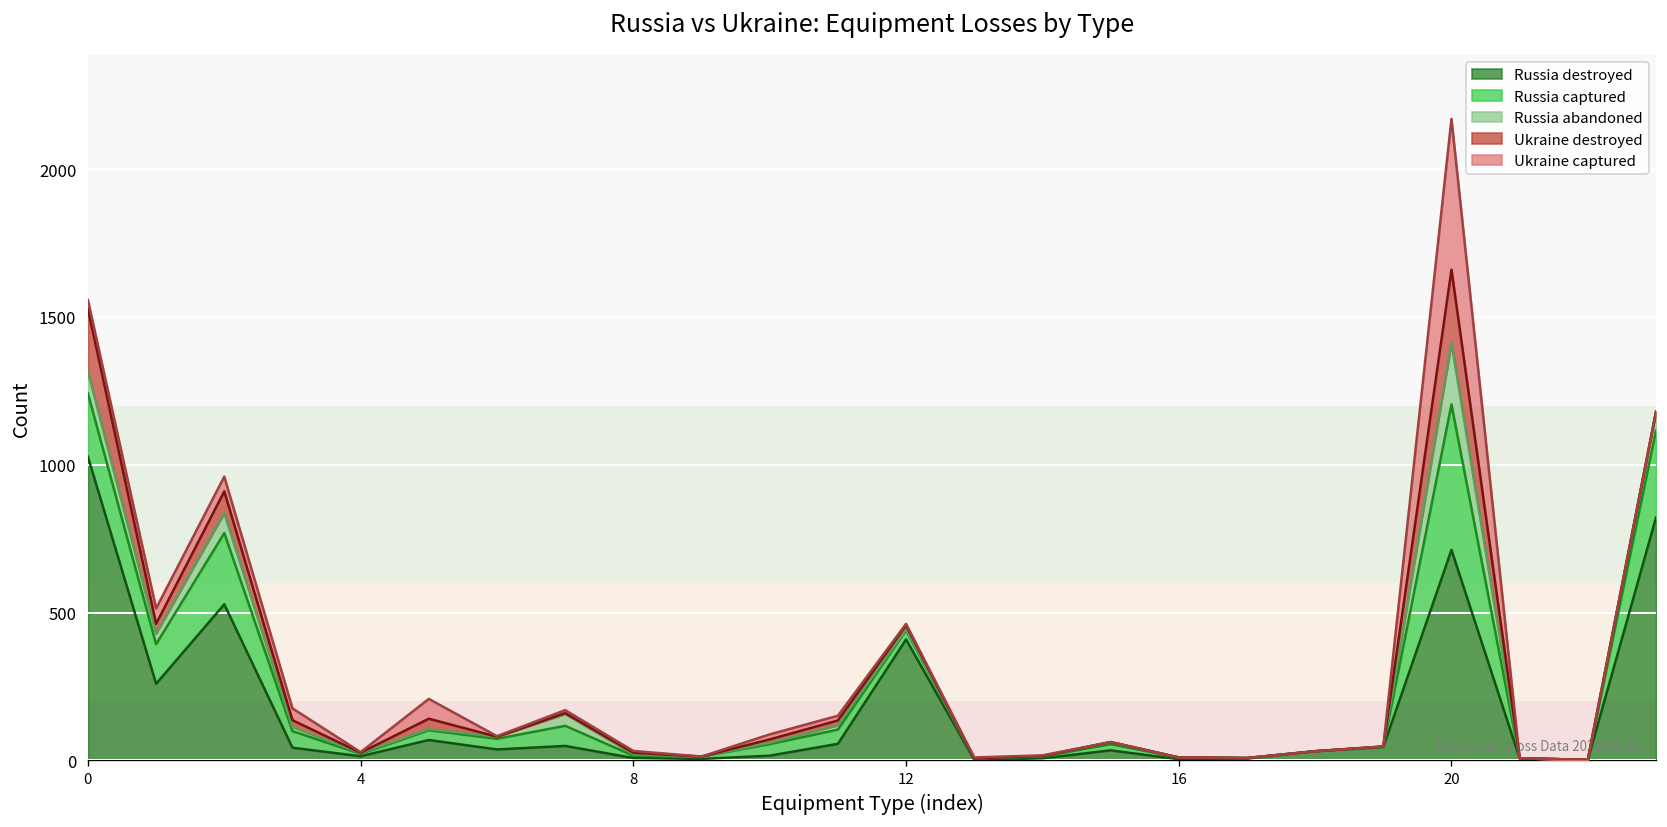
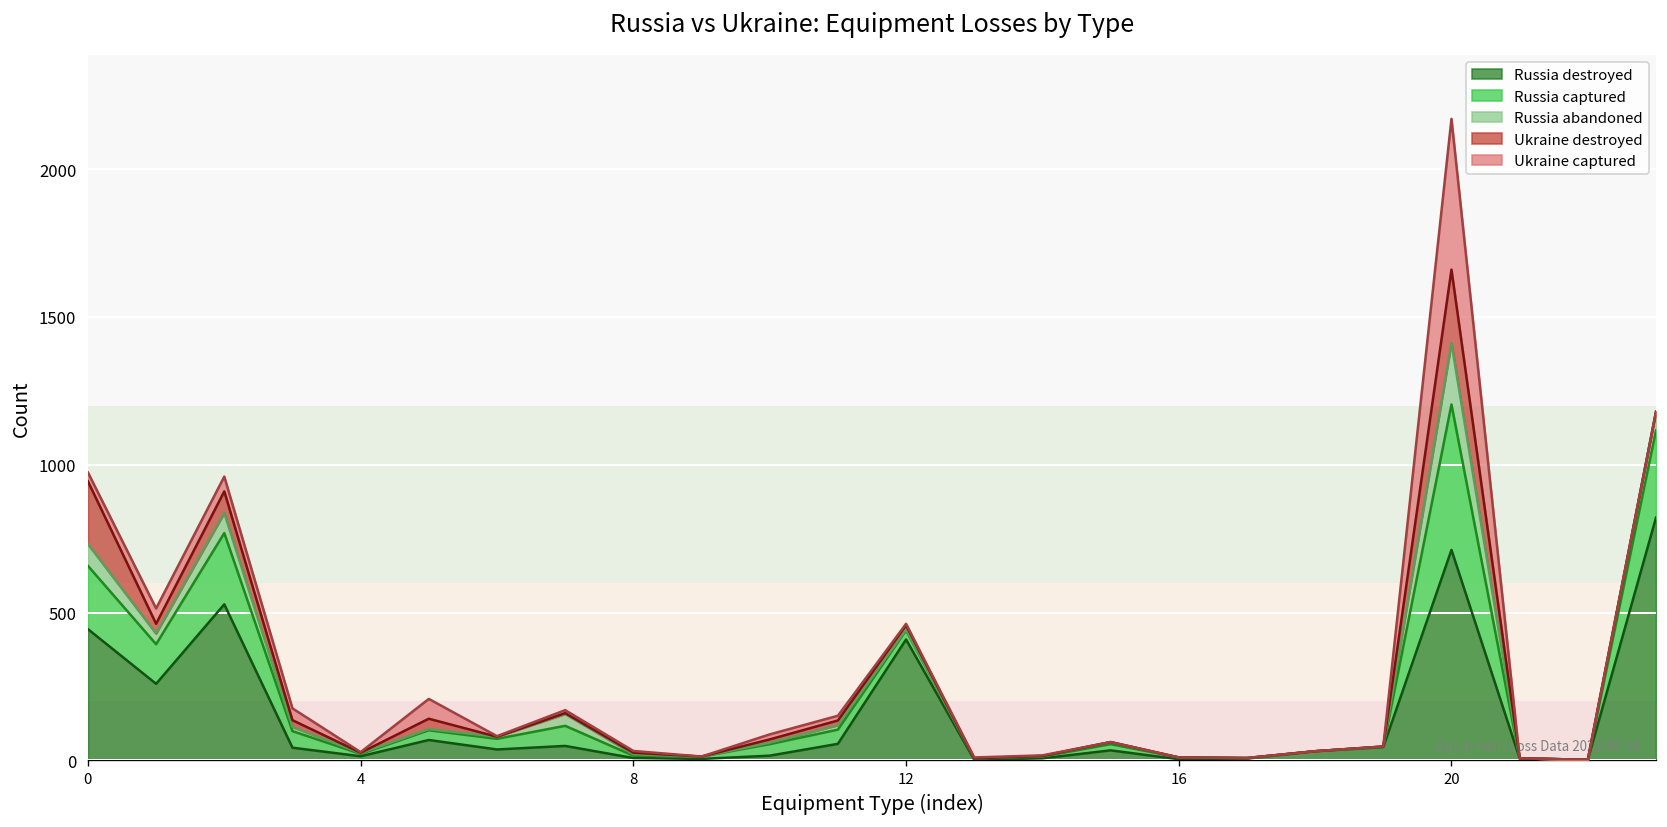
  {
    "Russia destroyed": {
-     "0": 1030,
+     "0": 440,
      "12": 410,
      "20": 710
    },
    "Russia captured": {
      "0": 210,
      "20": 490
    },
    "Russia abandoned": {
      "0": 70,
      "20": 210
    },
    "Ukraine destroyed": {
      "0": 210,
      "20": 250
    },
    "Ukraine captured": {
      "0": 30,
      "20": 510
    }
  }
